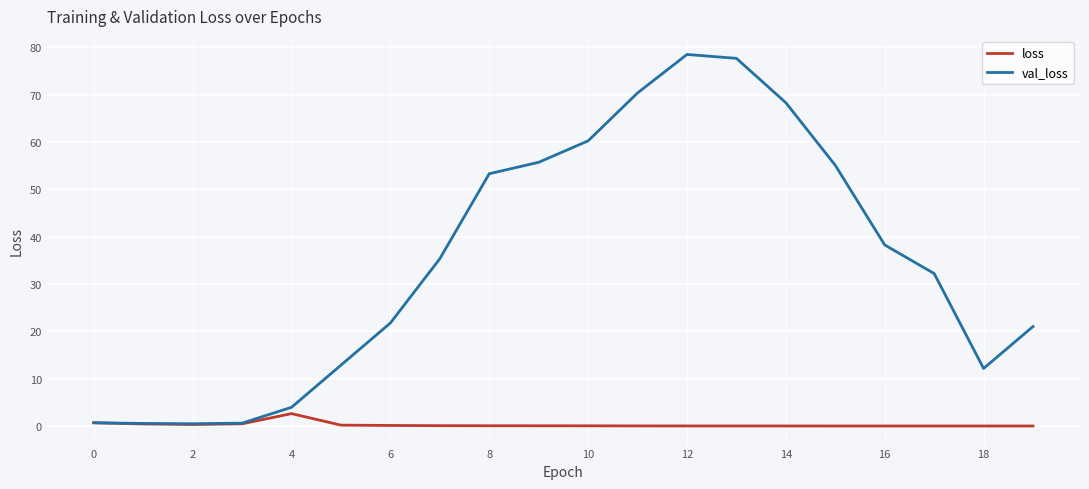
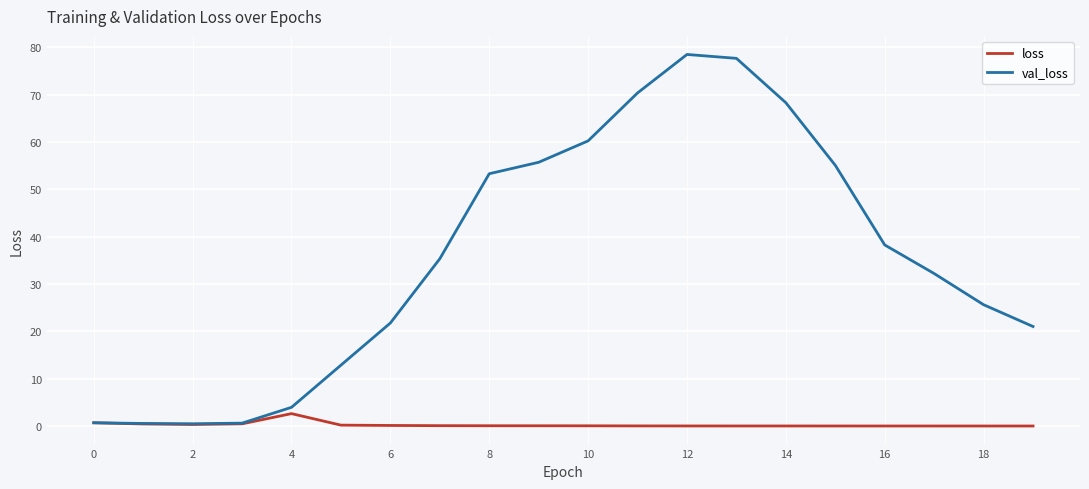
  {
    "loss": {
      "4": 3,
      "6": 0,
      "8": 0,
      "10": 0,
      "12": 0,
      "14": 0,
      "16": 0,
      "18": 0
    },
    "val_loss": {
      "4": 4,
      "6": 22,
      "8": 53,
      "10": 60,
      "12": 79,
      "14": 68,
      "16": 38,
-     "18": 12
+     "18": 26
    }
  }
